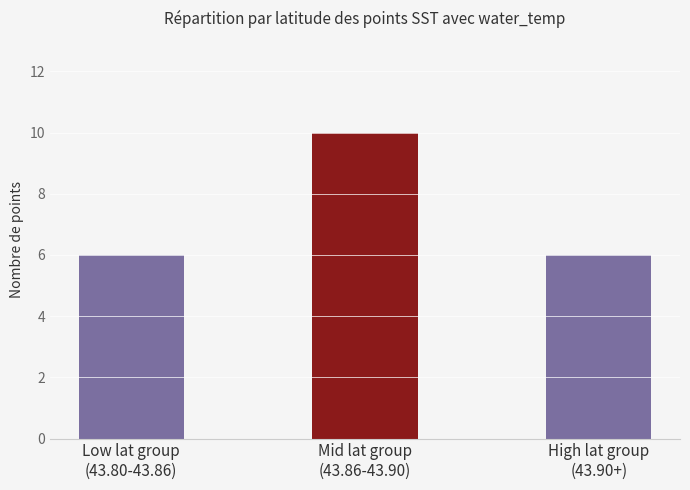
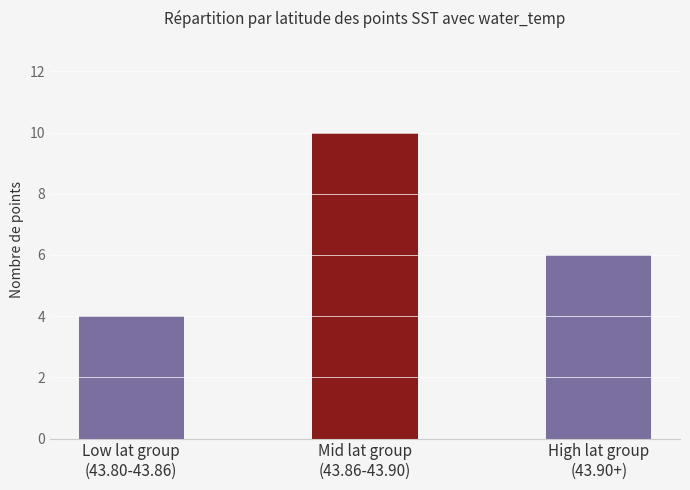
  {
-   "Low lat group (43.80-43.86)": 6,
+   "Low lat group (43.80-43.86)": 4,
    "Mid lat group (43.86-43.90)": 10,
    "High lat group (43.90+)": 6
  }
